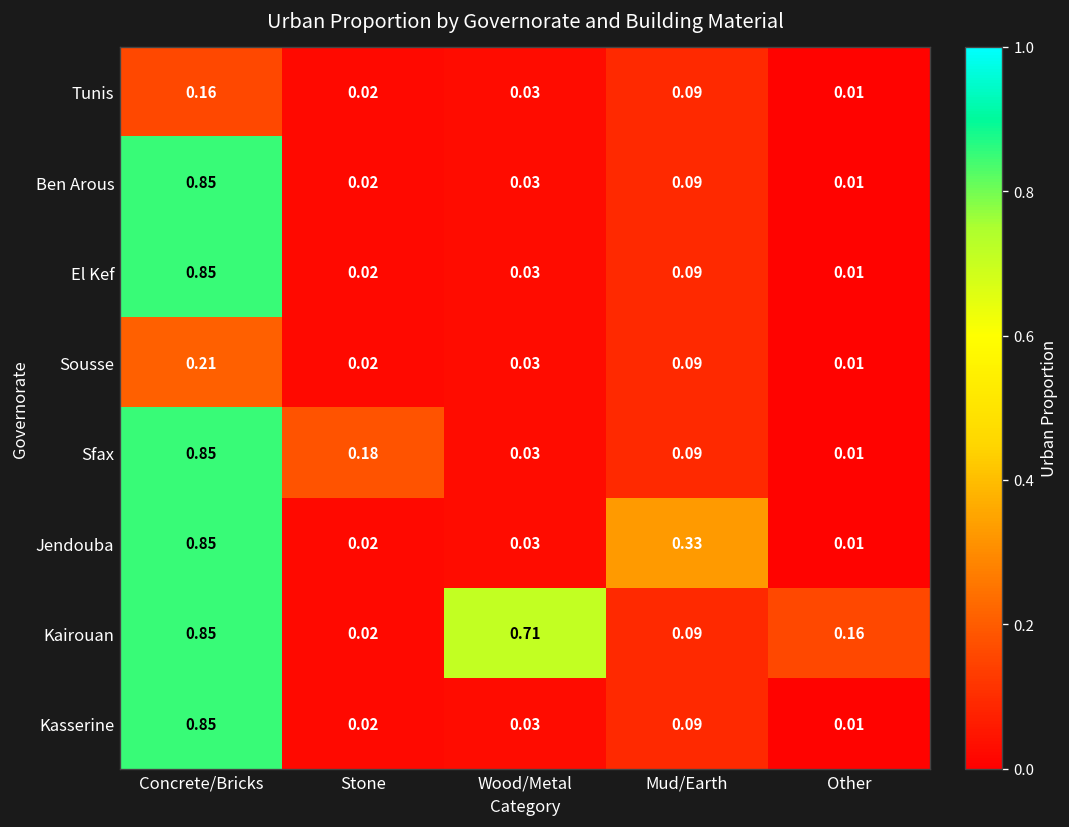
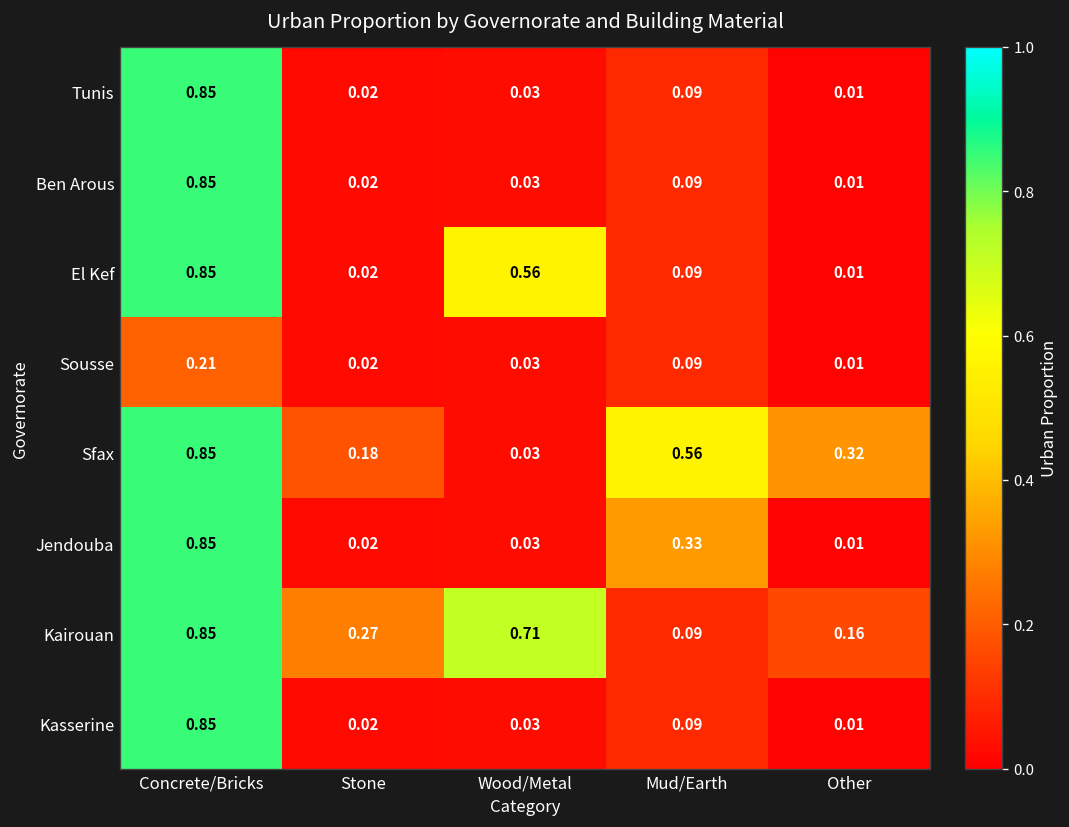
  {
    "Tunis": {
-     "Concrete/Bricks": 0.16,
+     "Concrete/Bricks": 0.85,
      "Stone": 0.02,
      "Wood/Metal": 0.03,
      "Mud/Earth": 0.09,
      "Other": 0.01
    },
    "Ben Arous": {
      "Concrete/Bricks": 0.85,
      "Stone": 0.02,
      "Wood/Metal": 0.03,
      "Mud/Earth": 0.09,
      "Other": 0.01
    },
    "El Kef": {
      "Concrete/Bricks": 0.85,
      "Stone": 0.02,
-     "Wood/Metal": 0.03,
+     "Wood/Metal": 0.56,
      "Mud/Earth": 0.09,
      "Other": 0.01
    },
    "Sousse": {
      "Concrete/Bricks": 0.21,
      "Stone": 0.02,
      "Wood/Metal": 0.03,
      "Mud/Earth": 0.09,
      "Other": 0.01
    },
    "Sfax": {
      "Concrete/Bricks": 0.85,
      "Stone": 0.18,
      "Wood/Metal": 0.03,
-     "Mud/Earth": 0.09,
-     "Other": 0.01
+     "Mud/Earth": 0.56,
+     "Other": 0.32
    },
    "Jendouba": {
      "Concrete/Bricks": 0.85,
      "Stone": 0.02,
      "Wood/Metal": 0.03,
      "Mud/Earth": 0.33,
      "Other": 0.01
    },
    "Kairouan": {
      "Concrete/Bricks": 0.85,
-     "Stone": 0.02,
+     "Stone": 0.27,
      "Wood/Metal": 0.71,
      "Mud/Earth": 0.09,
      "Other": 0.16
    },
    "Kasserine": {
      "Concrete/Bricks": 0.85,
      "Stone": 0.02,
      "Wood/Metal": 0.03,
      "Mud/Earth": 0.09,
      "Other": 0.01
    }
  }
